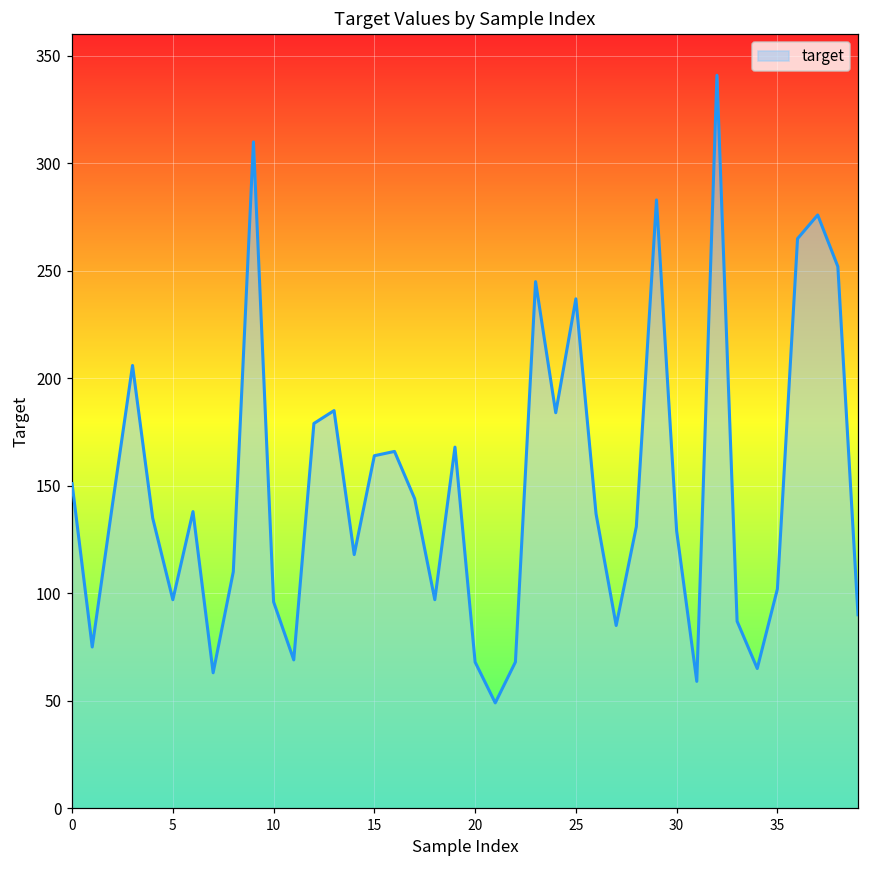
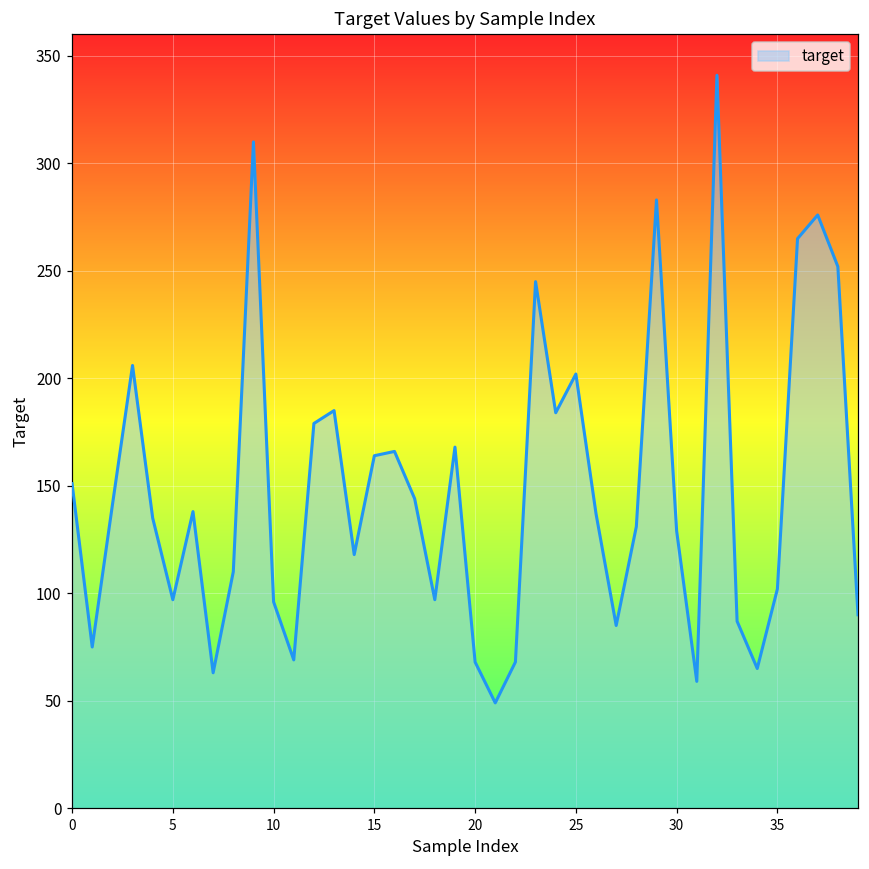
  {
    "0": 151,
    "5": 97,
    "10": 96,
    "15": 164,
    "20": 68,
-   "25": 237,
+   "25": 202,
    "30": 129,
    "35": 102
  }
